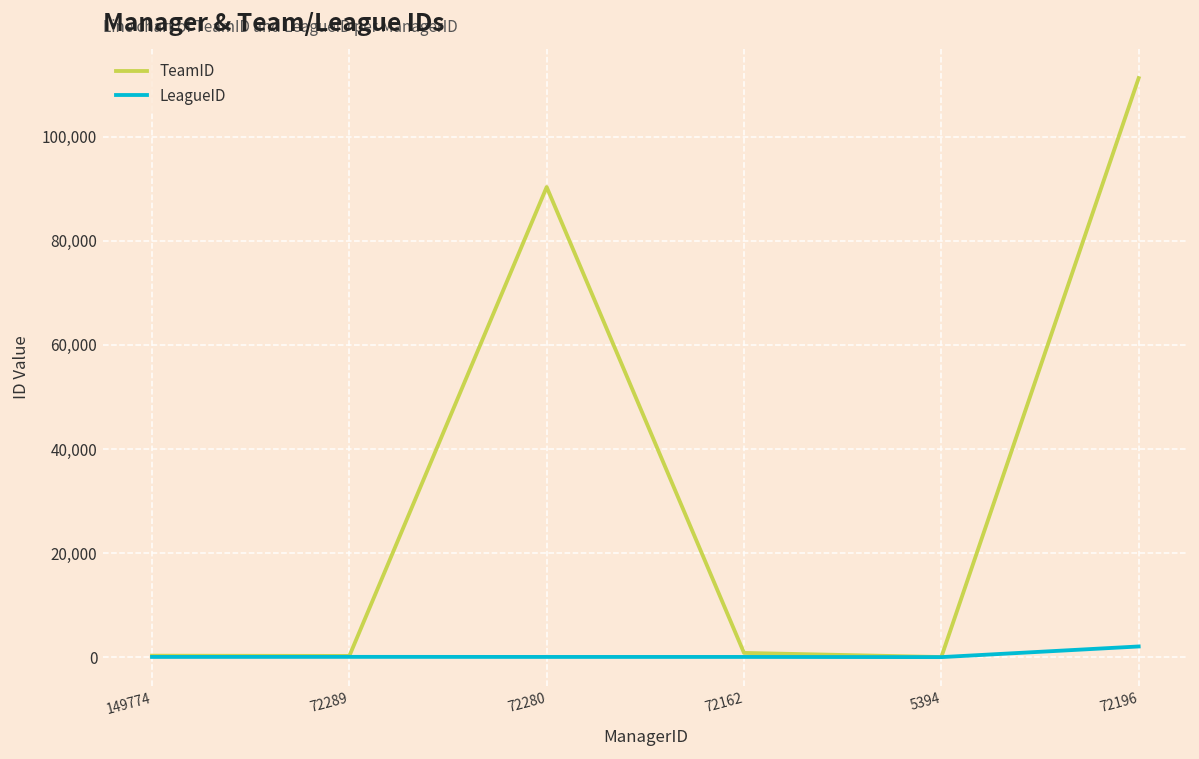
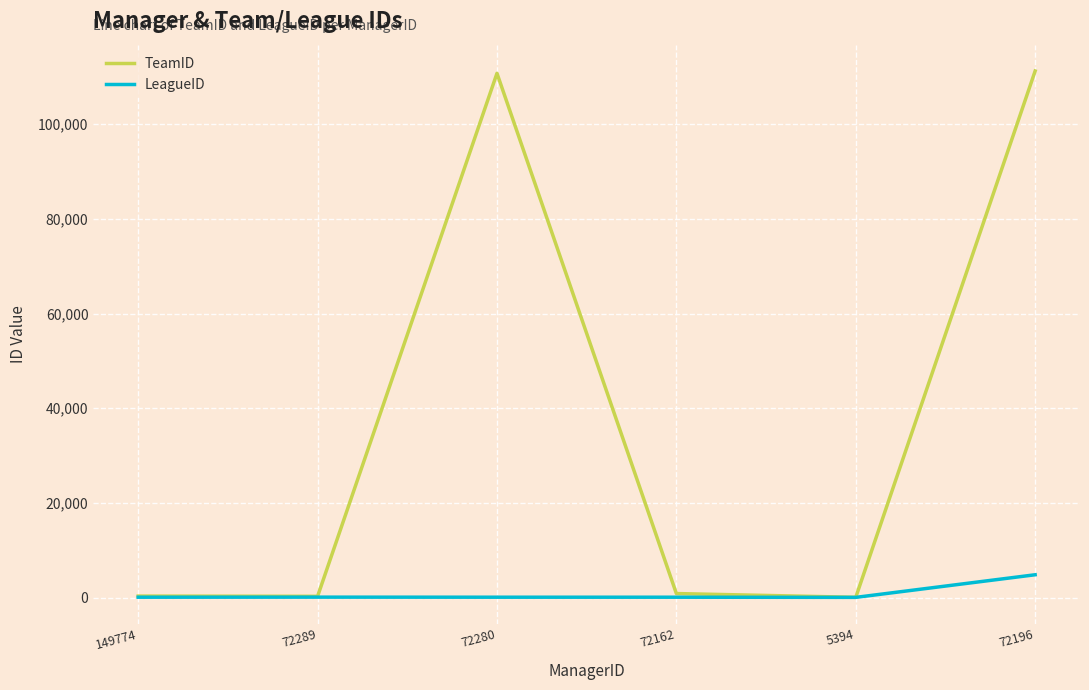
  {
    "TeamID": {
-     "72280": "90,000",
+     "72280": "111,000",
      "72162": "1,000",
      "72196": "111,000"
    },
    "LeagueID": {
      "72280": "0",
      "72162": "0",
-     "72196": "2,000"
+     "72196": "5,000"
    }
  }
